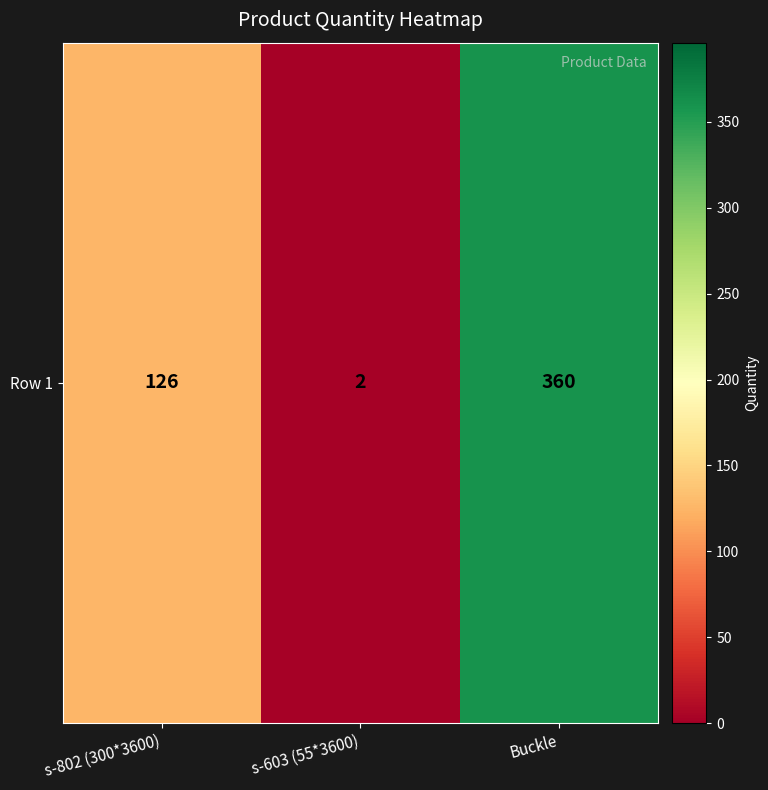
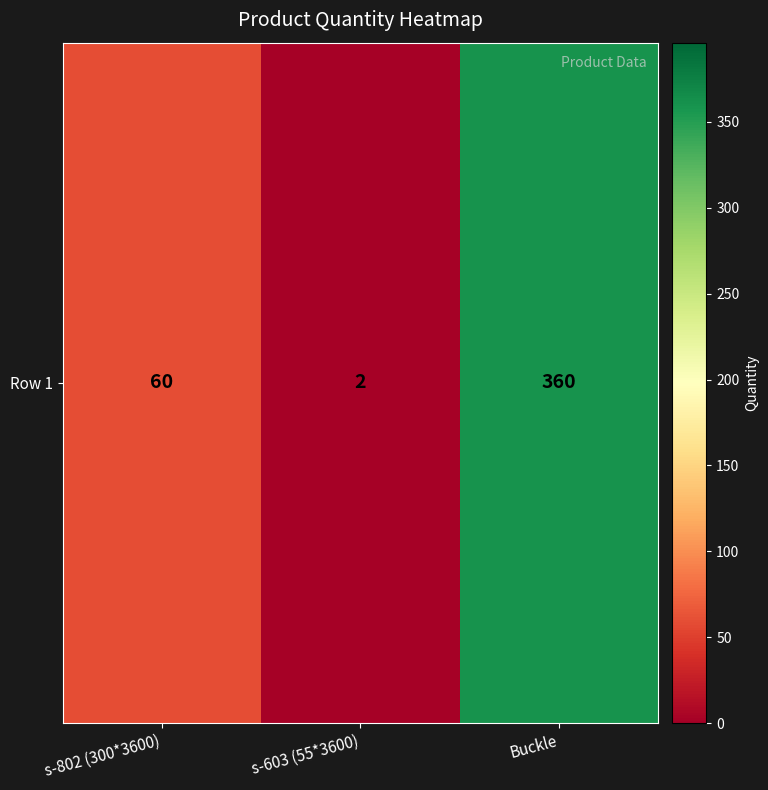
  {
    "Row 1": {
-     "s-802 (300*3600)": 126,
+     "s-802 (300*3600)": 60,
      "s-603 (55*3600)": 2
    }
  }
